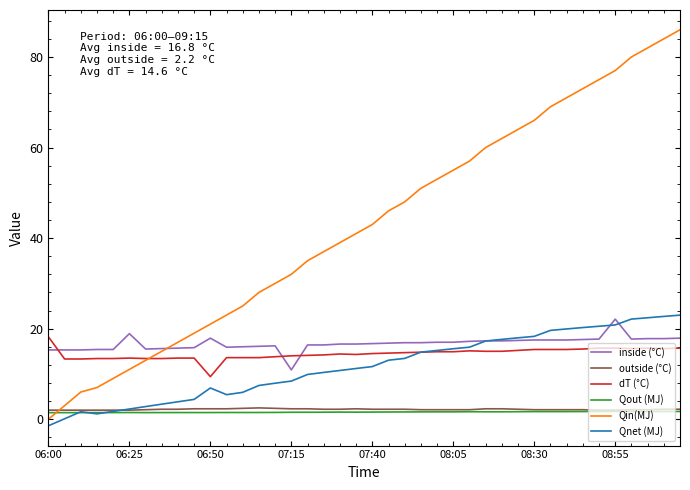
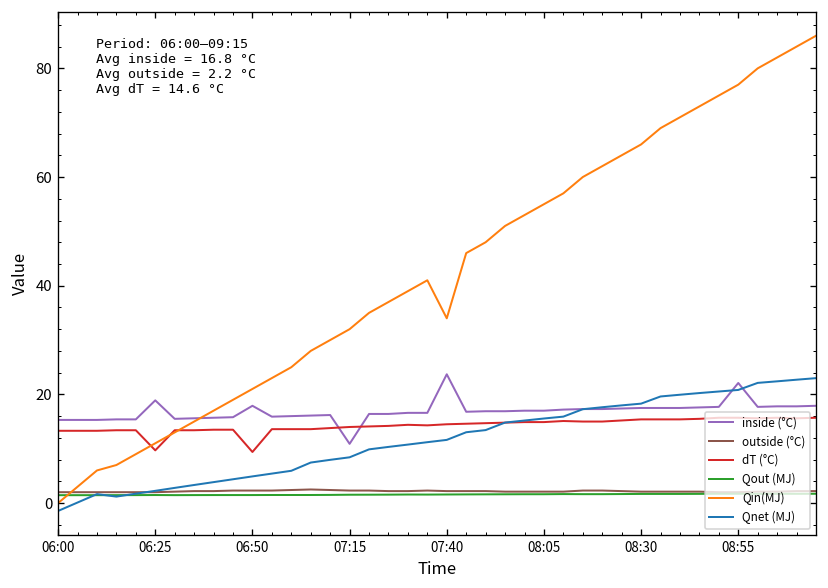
  {
    "inside (°C)": {
      "06:00": 15,
      "06:25": 19,
      "06:50": 18,
      "07:15": 11,
-     "07:40": 17,
+     "07:40": 24,
      "08:05": 17,
      "08:30": 18,
      "08:55": 22
    },
    "outside (°C)": {
      "06:50": 2,
      "07:15": 2,
      "07:40": 2
    },
    "dT (°C)": {
-     "06:00": 18,
-     "06:25": 14,
+     "06:00": 13,
+     "06:25": 10,
      "06:50": 9,
      "07:15": 14,
      "07:40": 15,
      "08:05": 15,
      "08:30": 15
    },
    "Qout (MJ)": {
      "06:50": 1,
      "07:15": 2,
      "07:40": 2
    },
    "Qin(MJ)": {
      "06:00": 0,
      "06:25": 11,
      "06:50": 21,
      "07:15": 32,
-     "07:40": 43,
+     "07:40": 34,
      "08:05": 55,
      "08:30": 66,
      "08:55": 77
    },
    "Qnet (MJ)": {
      "06:00": -1,
-     "06:50": 7,
+     "06:50": 5,
      "07:15": 8,
      "07:40": 12,
      "08:05": 16,
      "08:30": 18,
      "08:55": 21
    }
  }
